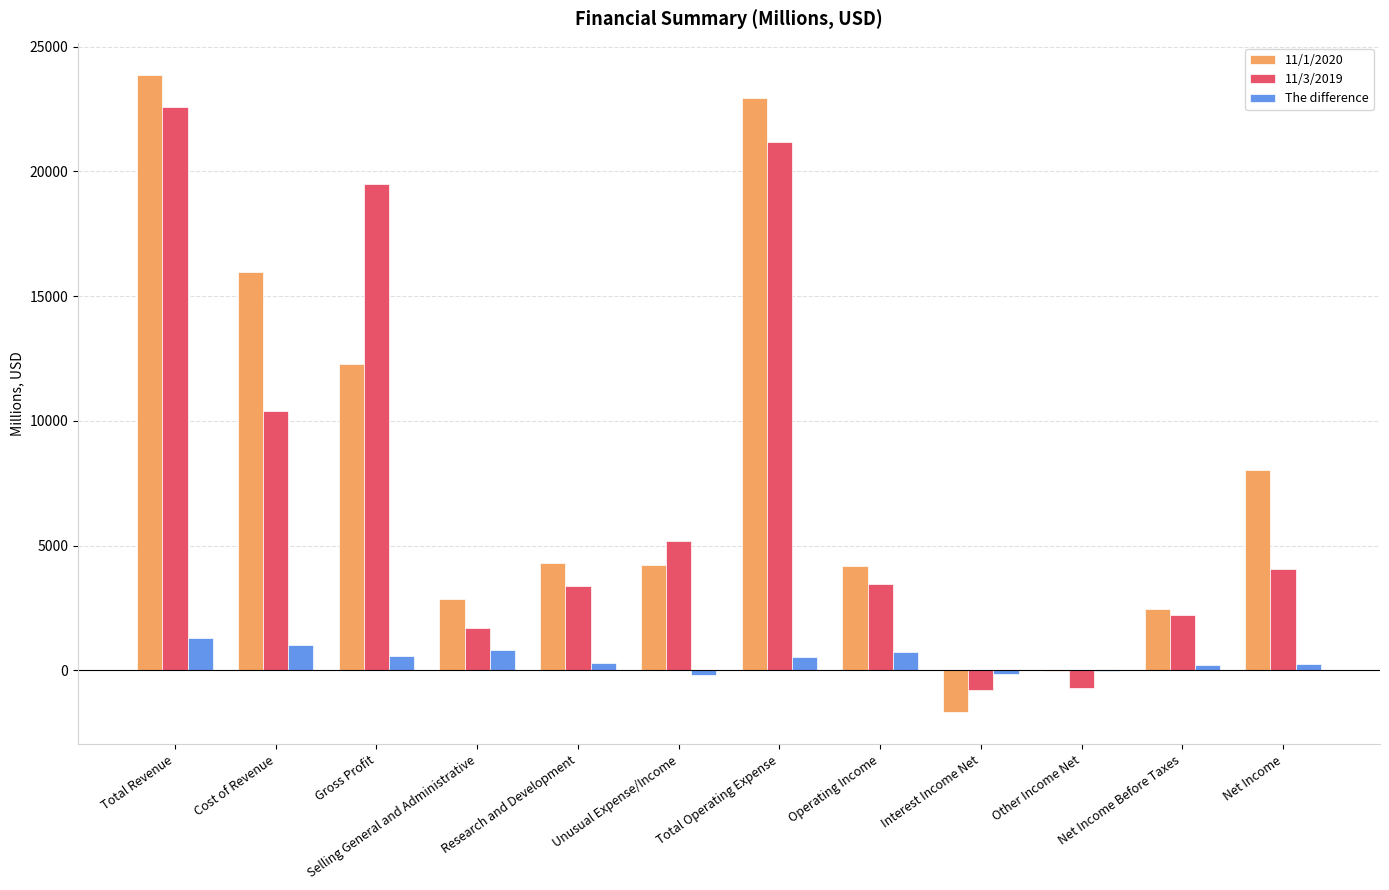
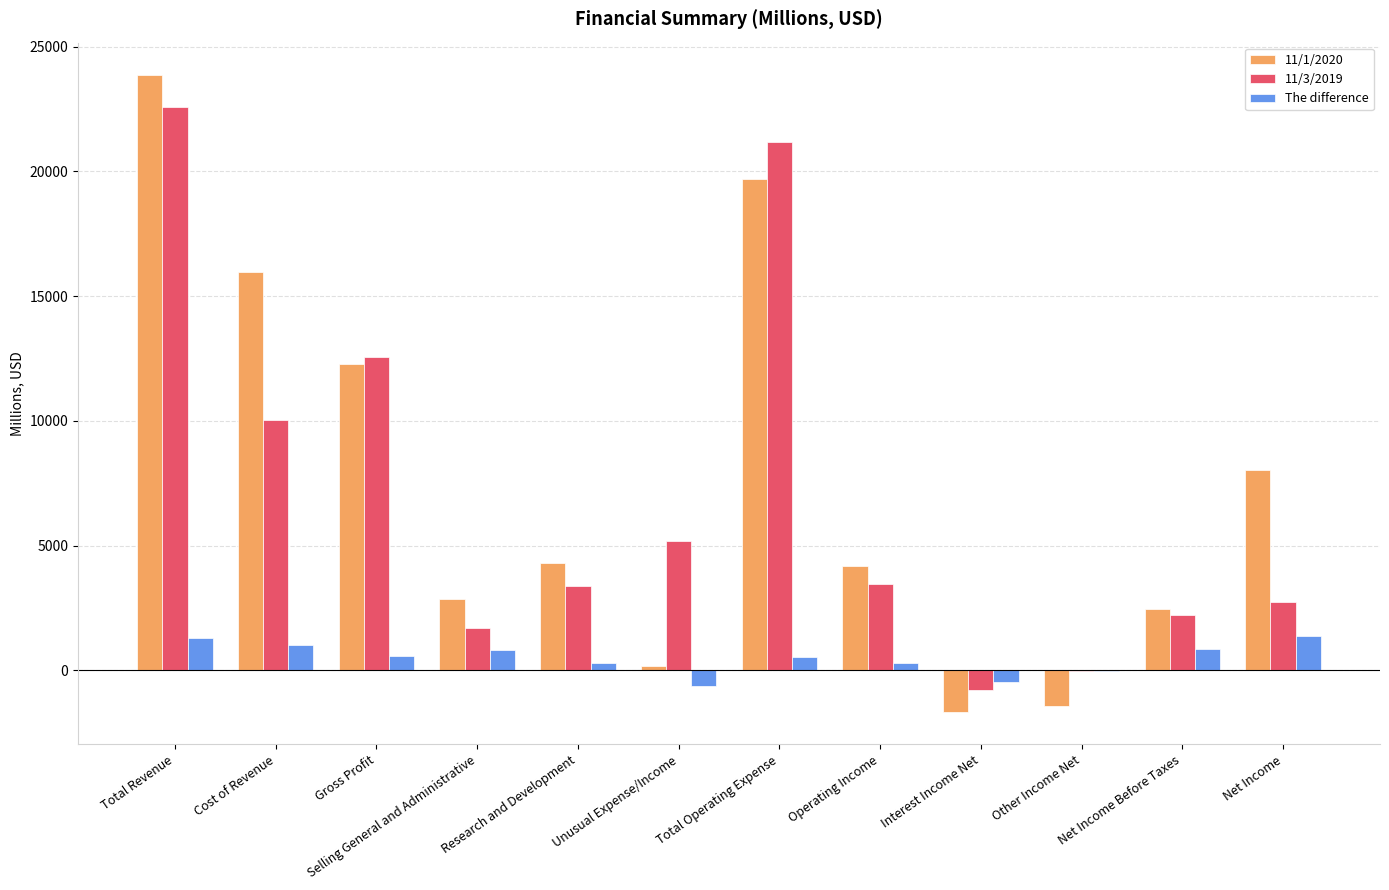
  {
    "11/1/2020": {
      "Total Revenue": 23900,
      "Cost of Revenue": 16000,
      "Gross Profit": 12300,
      "Selling General and Administrative": 2900,
      "Research and Development": 4300,
-     "Unusual Expense/Income": 4200,
-     "Total Operating Expense": 22900,
+     "Unusual Expense/Income": 200,
+     "Total Operating Expense": 19700,
      "Operating Income": 4200,
      "Interest Income Net": -1700,
-     "Other Income Net": -100,
+     "Other Income Net": -1500,
      "Net Income Before Taxes": 2400,
      "Net Income": 8000
    },
    "11/3/2019": {
      "Total Revenue": 22600,
-     "Cost of Revenue": 10400,
-     "Gross Profit": 19500,
+     "Cost of Revenue": 10000,
+     "Gross Profit": 12600,
      "Selling General and Administrative": 1700,
      "Research and Development": 3400,
      "Unusual Expense/Income": 5200,
      "Total Operating Expense": 21200,
      "Operating Income": 3400,
      "Interest Income Net": -800,
-     "Other Income Net": -700,
+     "Other Income Net": 0,
      "Net Income Before Taxes": 2200,
-     "Net Income": 4000
+     "Net Income": 2700
    },
    "The difference": {
      "Total Revenue": 1300,
      "Cost of Revenue": 1000,
      "Gross Profit": 600,
      "Selling General and Administrative": 800,
      "Research and Development": 300,
-     "Unusual Expense/Income": -200,
+     "Unusual Expense/Income": -600,
      "Total Operating Expense": 500,
-     "Operating Income": 700,
-     "Interest Income Net": -200,
-     "Net Income Before Taxes": 200,
-     "Net Income": 200
+     "Operating Income": 300,
+     "Interest Income Net": -500,
+     "Net Income Before Taxes": 800,
+     "Net Income": 1400
    }
  }
